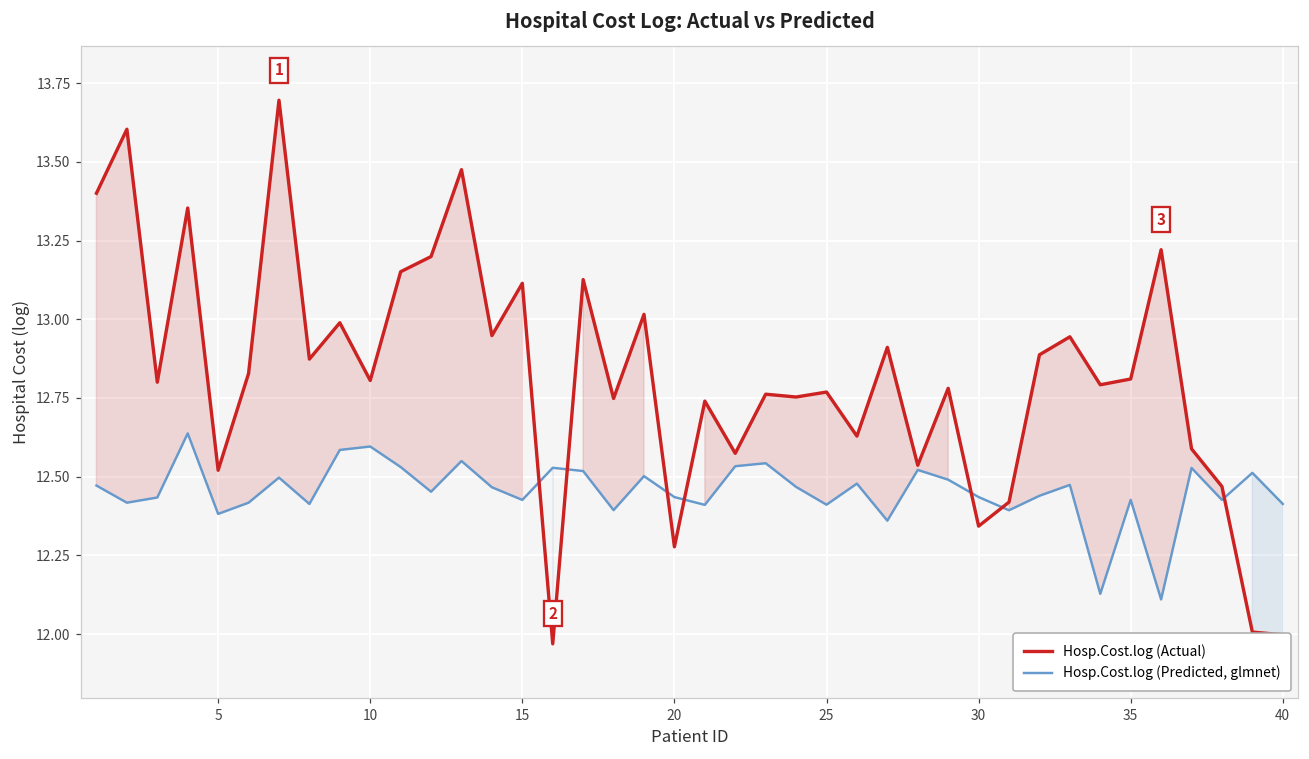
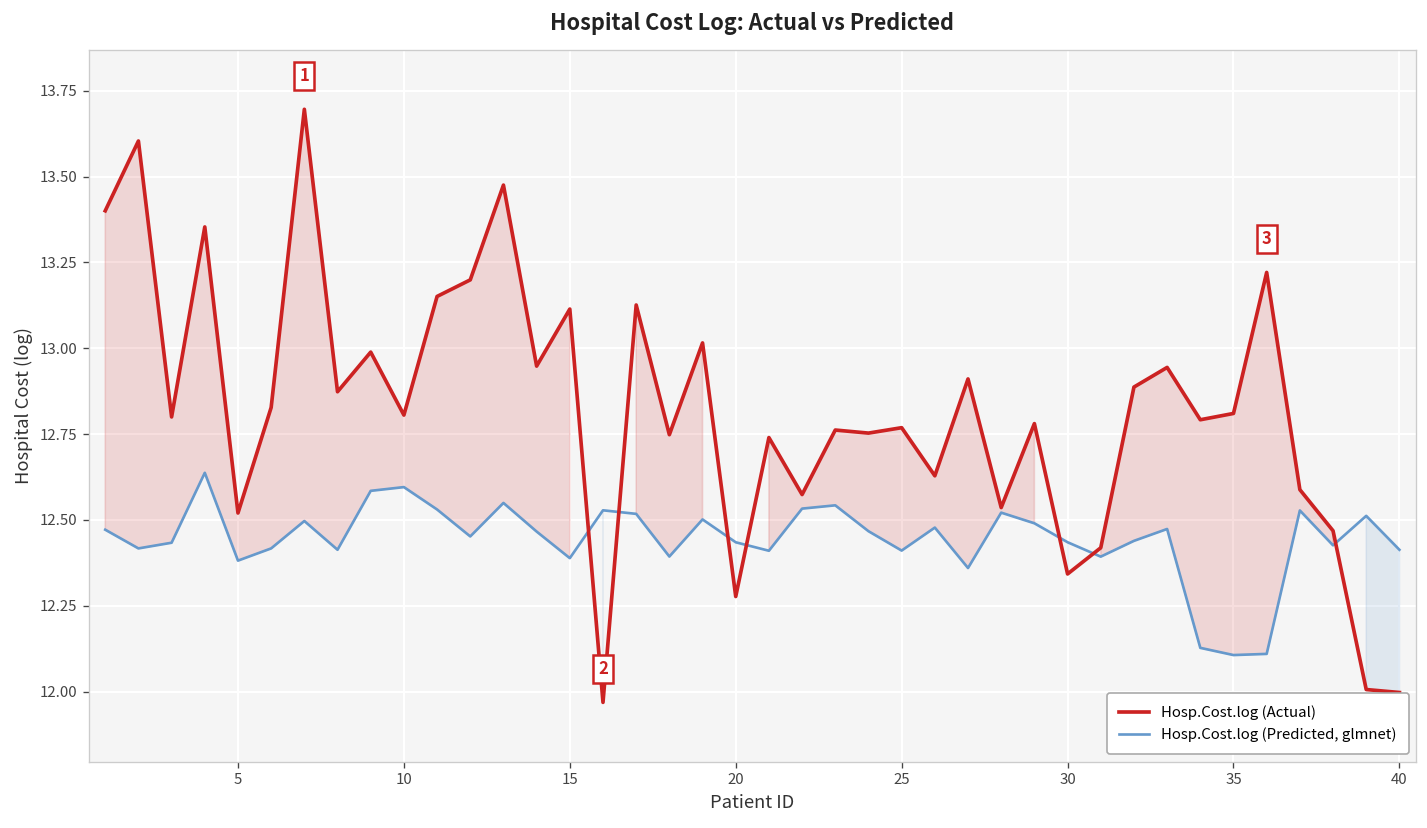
  {
    "Hosp.Cost.log (Actual)": {
      "5": 12.52,
      "10": 12.81,
      "15": 13.11,
      "20": 12.28,
      "25": 12.77,
      "30": 12.34,
      "35": 12.81
    },
    "Hosp.Cost.log (Predicted, glmnet)": {
      "5": 12.38,
      "10": 12.60,
-     "15": 12.43,
+     "15": 12.39,
      "20": 12.44,
      "25": 12.41,
      "30": 12.44,
-     "35": 12.43,
+     "35": 12.11,
      "40": 12.41
    }
  }
